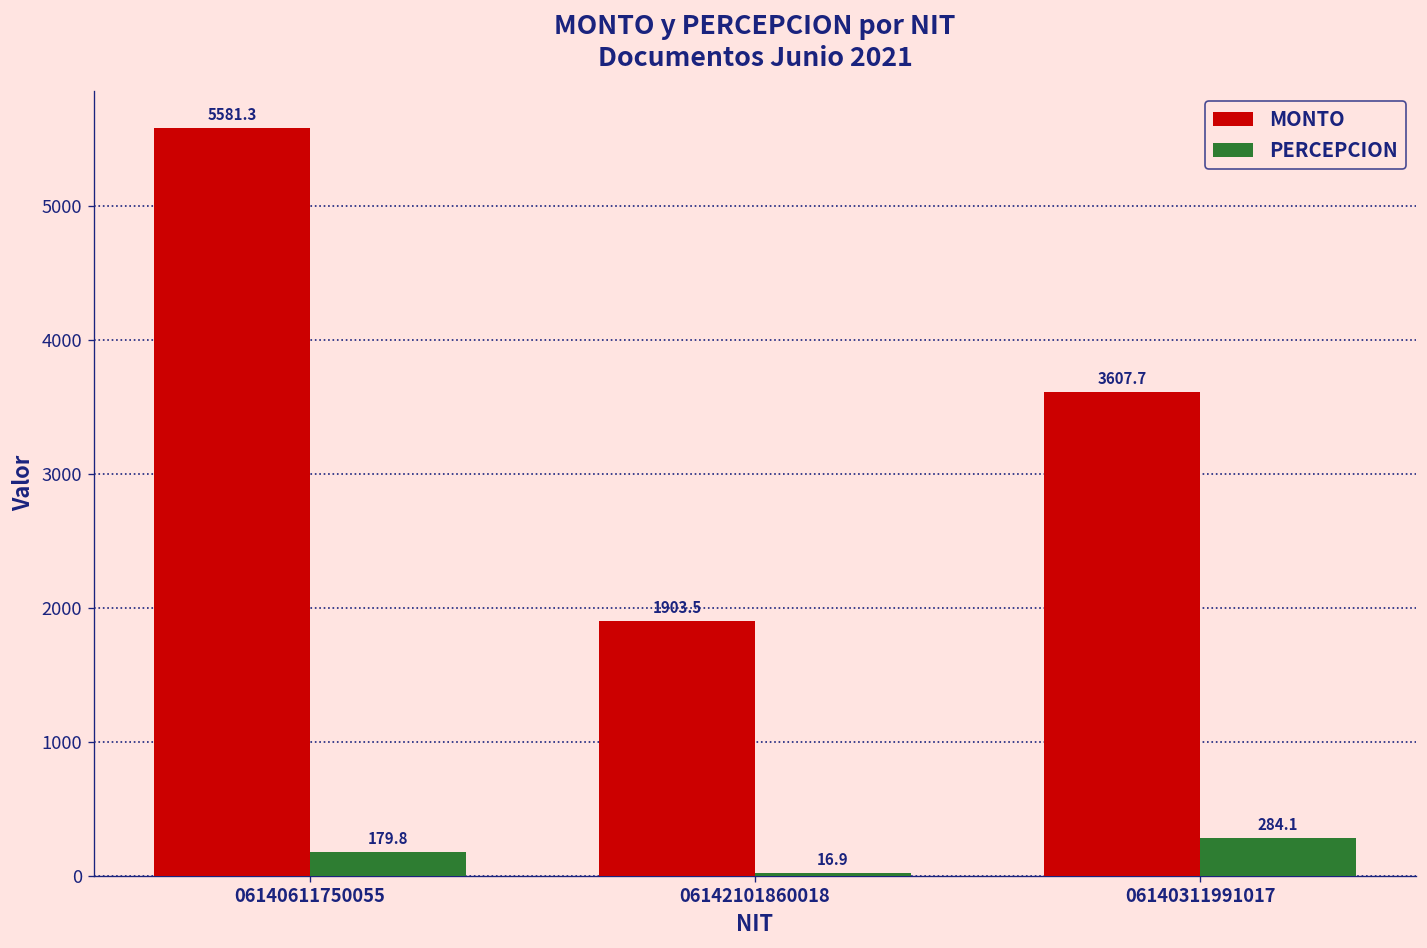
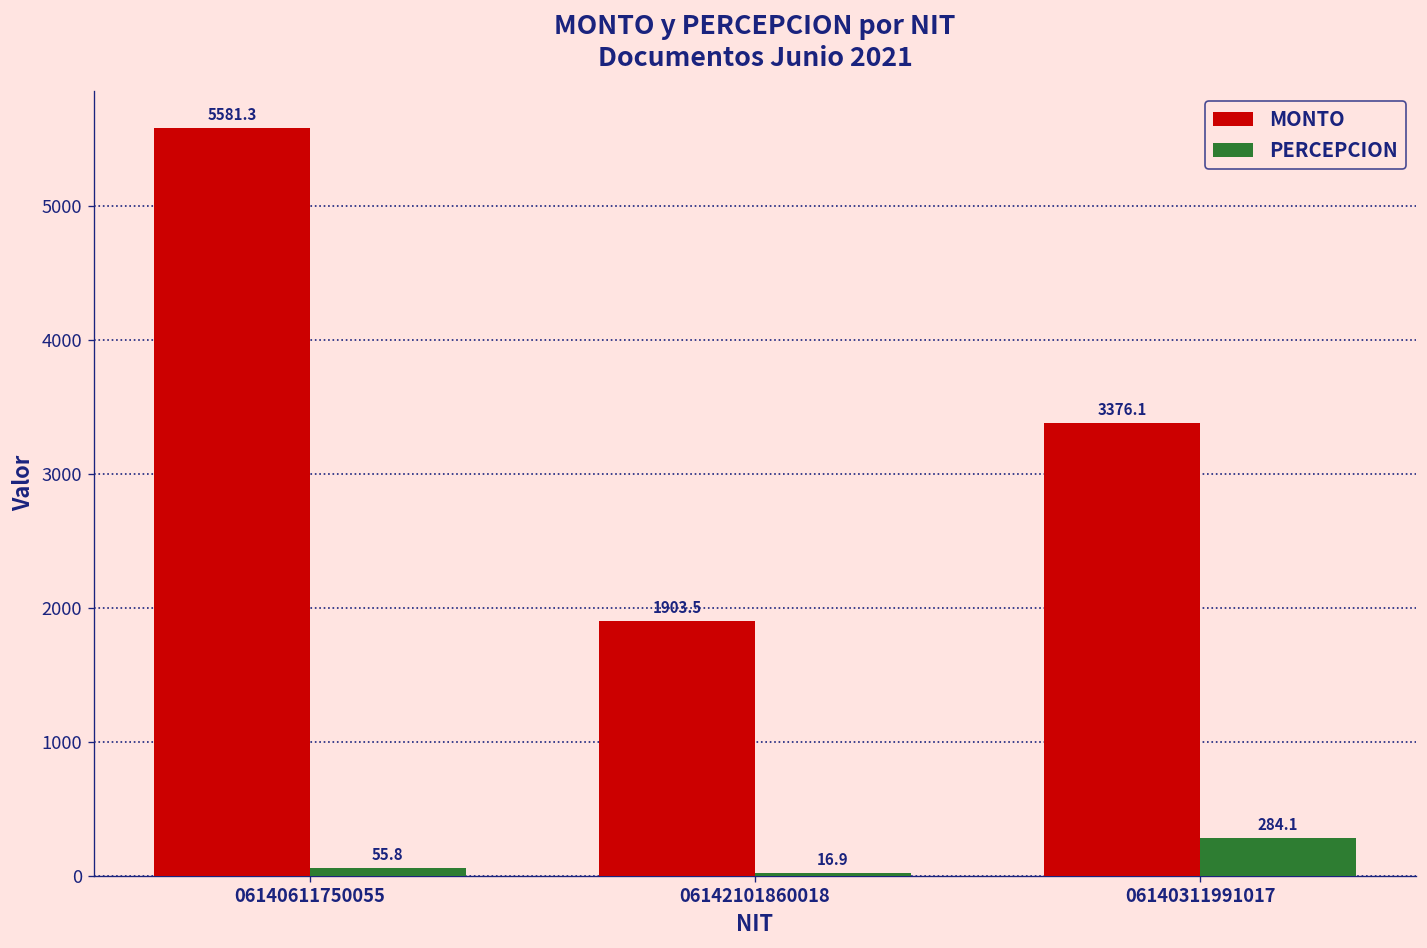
  {
    "MONTO": {
      "06140611750055": 5581.3,
      "06142101860018": 1903.5,
-     "06140311991017": 3607.7
+     "06140311991017": 3376.1
    },
    "PERCEPCION": {
-     "06140611750055": 179.8,
+     "06140611750055": 55.8,
      "06142101860018": 16.9,
      "06140311991017": 284.1
    }
  }
